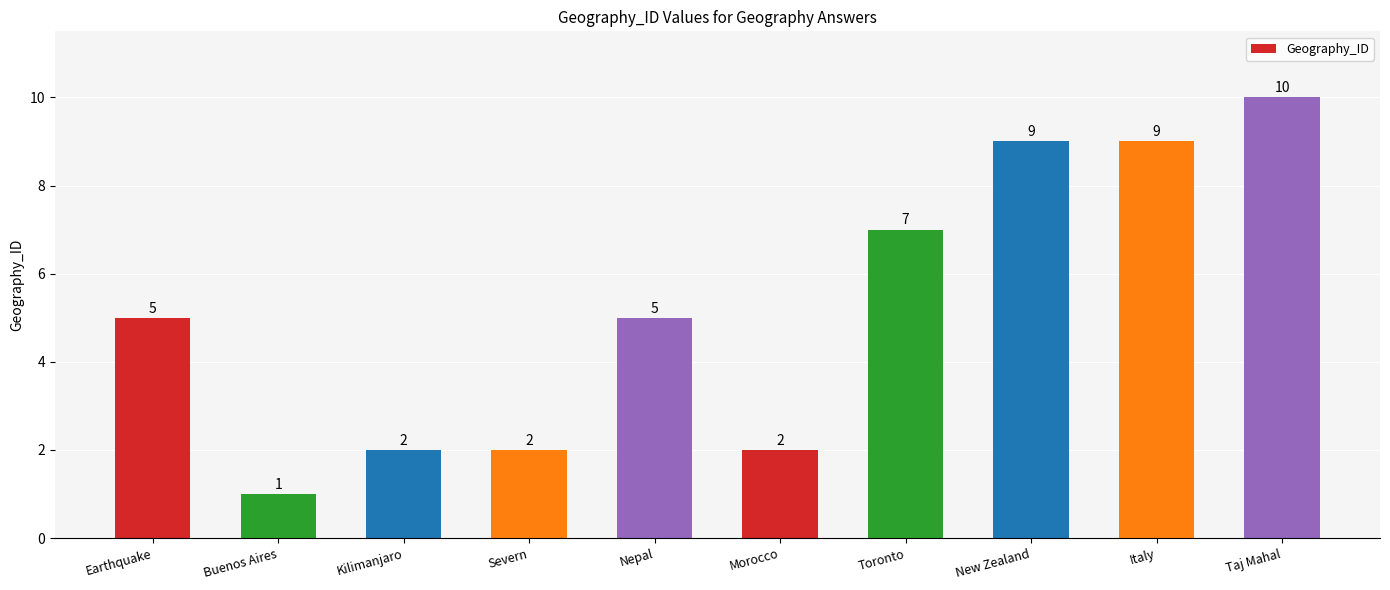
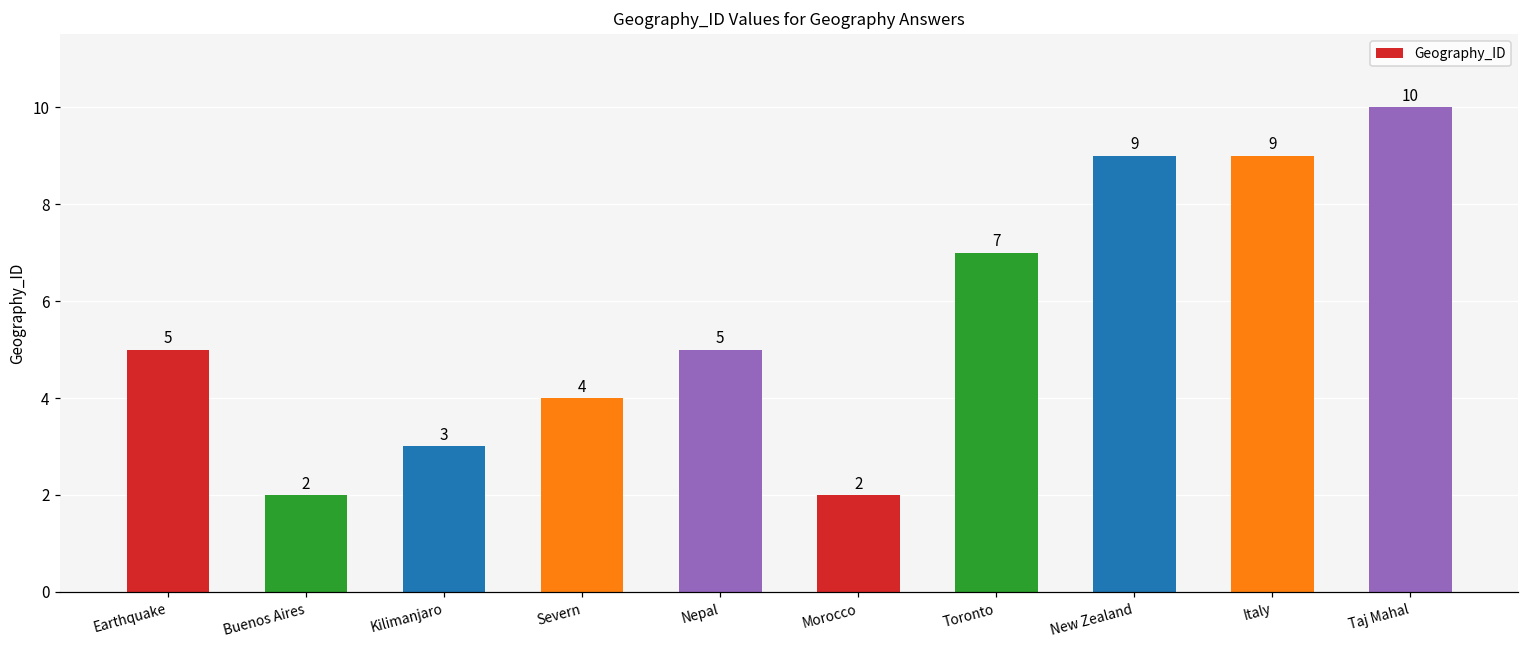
  {
    "Earthquake": 5,
-   "Buenos Aires": 1,
-   "Kilimanjaro": 2,
-   "Severn": 2,
+   "Buenos Aires": 2,
+   "Kilimanjaro": 3,
+   "Severn": 4,
    "Nepal": 5,
    "Morocco": 2,
    "Toronto": 7,
    "New Zealand": 9,
    "Italy": 9,
    "Taj Mahal": 10
  }
